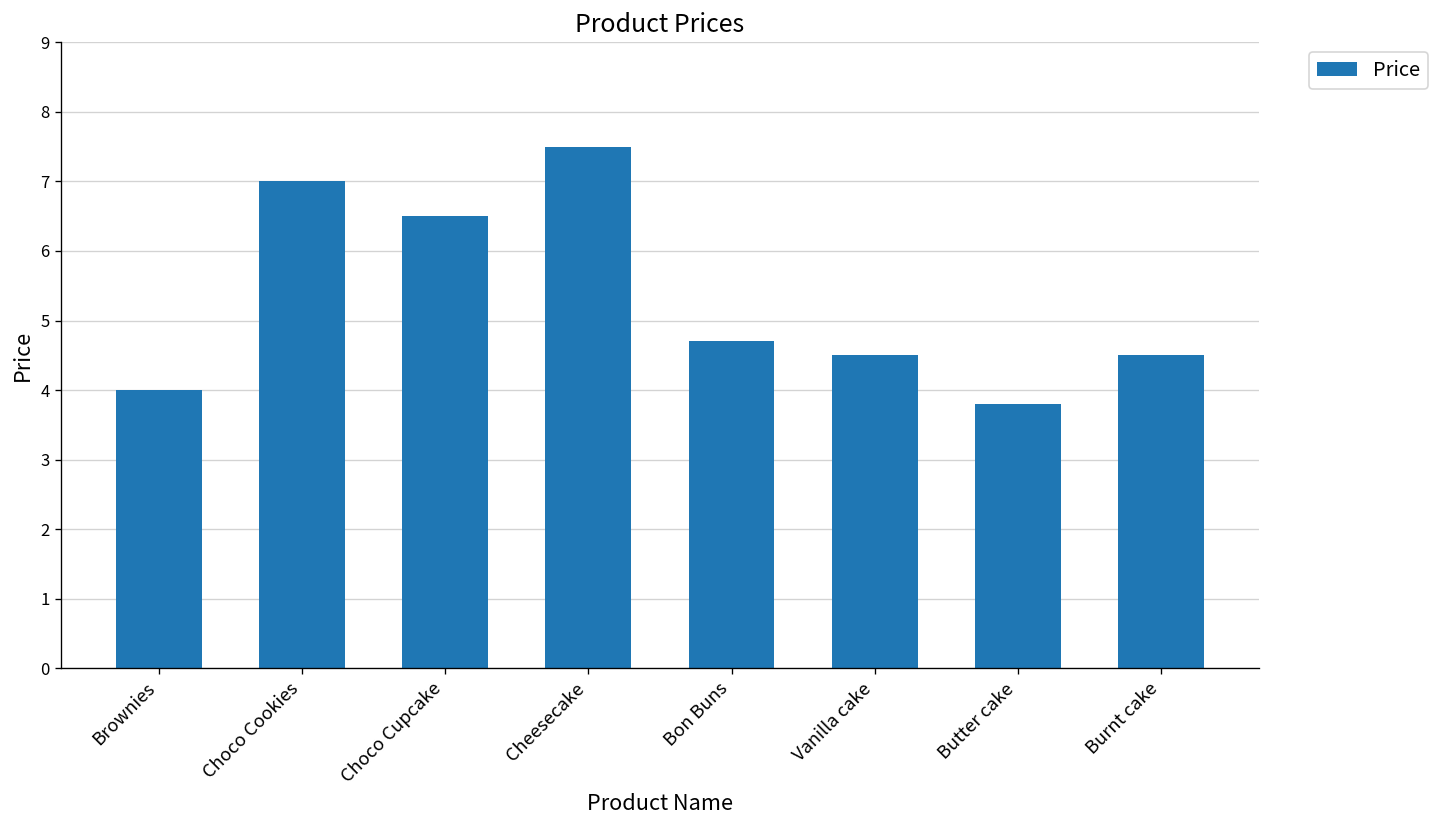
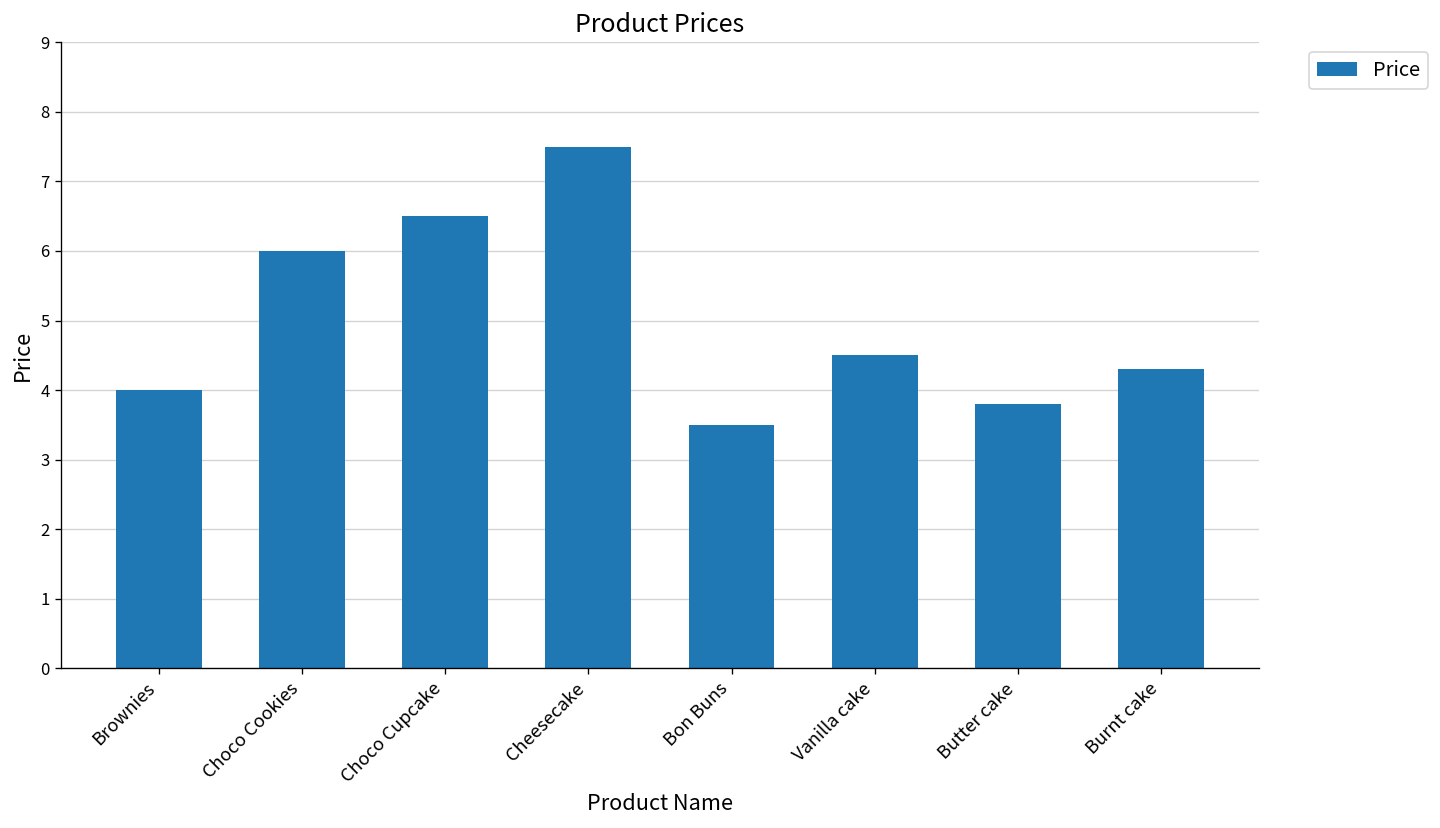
  {
    "Brownies": 4.0,
-   "Choco Cookies": 7,
+   "Choco Cookies": 6,
    "Choco Cupcake": 6.5,
    "Cheesecake": 7.5,
-   "Bon Buns": 4.7,
+   "Bon Buns": 3.5,
    "Vanilla cake": 4.5,
    "Butter cake": 3.8,
-   "Burnt cake": 4.5
+   "Burnt cake": 4.3
  }
